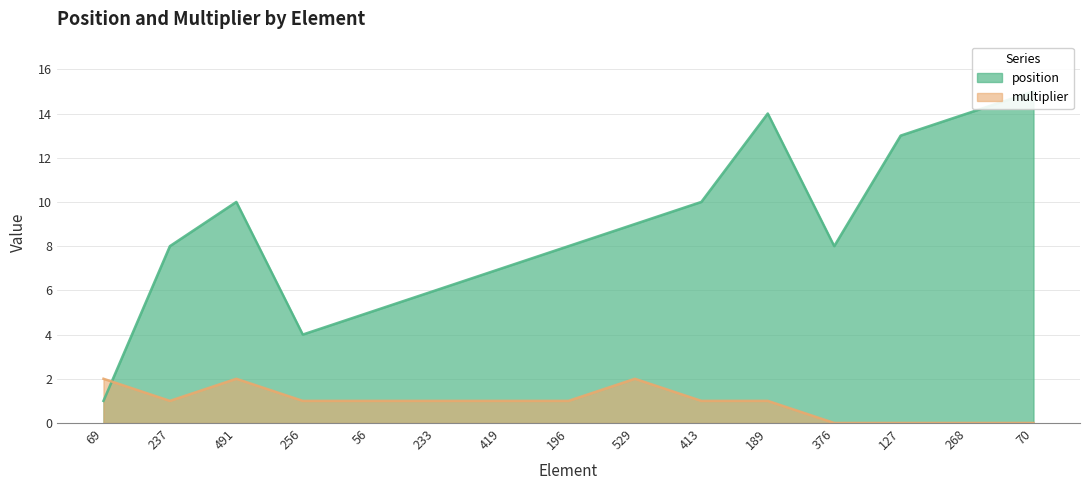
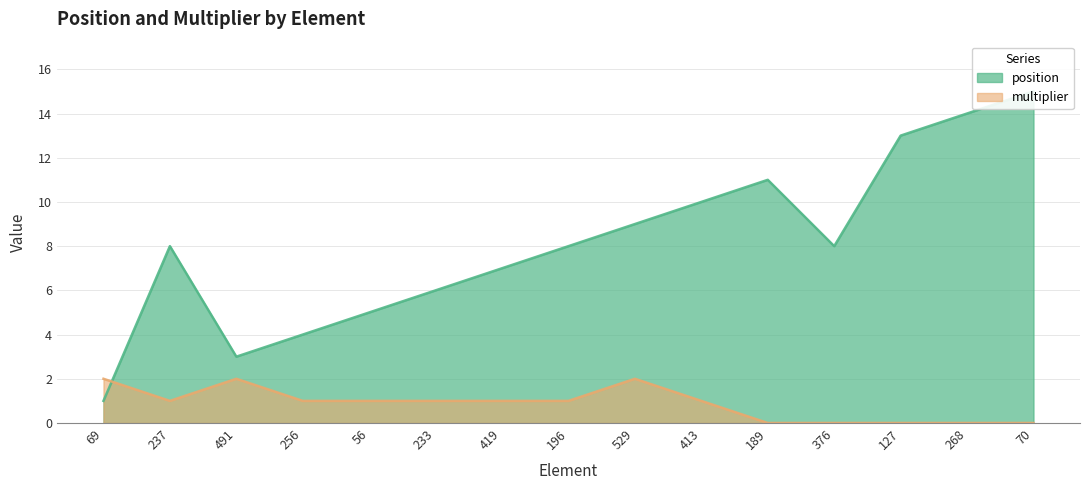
  {
    "position": {
      "69": 1,
      "237": 8,
-     "491": 10,
+     "491": 3,
      "256": 4,
      "56": 5,
      "233": 6,
      "419": 7,
      "196": 8,
      "529": 9,
      "413": 10,
-     "189": 14,
+     "189": 11,
      "376": 8,
      "127": 13,
      "268": 14
    },
    "multiplier": {
      "69": 2,
      "237": 1,
      "491": 2,
      "256": 1,
      "56": 1,
      "233": 1,
      "419": 1,
      "196": 1,
      "529": 2,
      "413": 1,
-     "189": 1,
+     "189": 0,
      "376": 0,
      "127": 0,
      "268": 0,
      "70": 0
    }
  }
